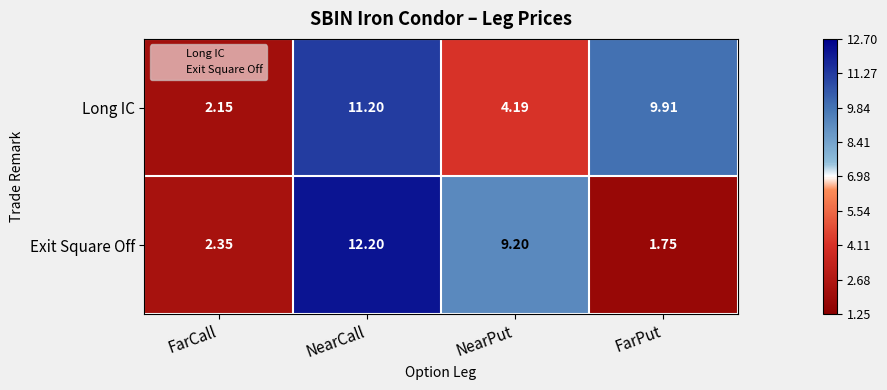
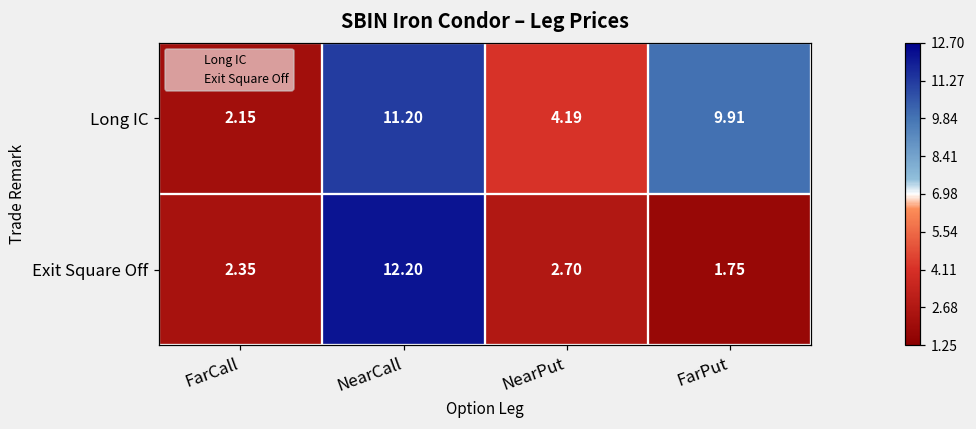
  {
    "Long IC": {
      "FarCall": 2.15,
      "NearCall": 11.20,
      "NearPut": 4.19,
      "FarPut": 9.91
    },
    "Exit Square Off": {
      "FarCall": 2.35,
      "NearCall": 12.20,
-     "NearPut": 9.20,
+     "NearPut": 2.70,
      "FarPut": 1.75
    }
  }
